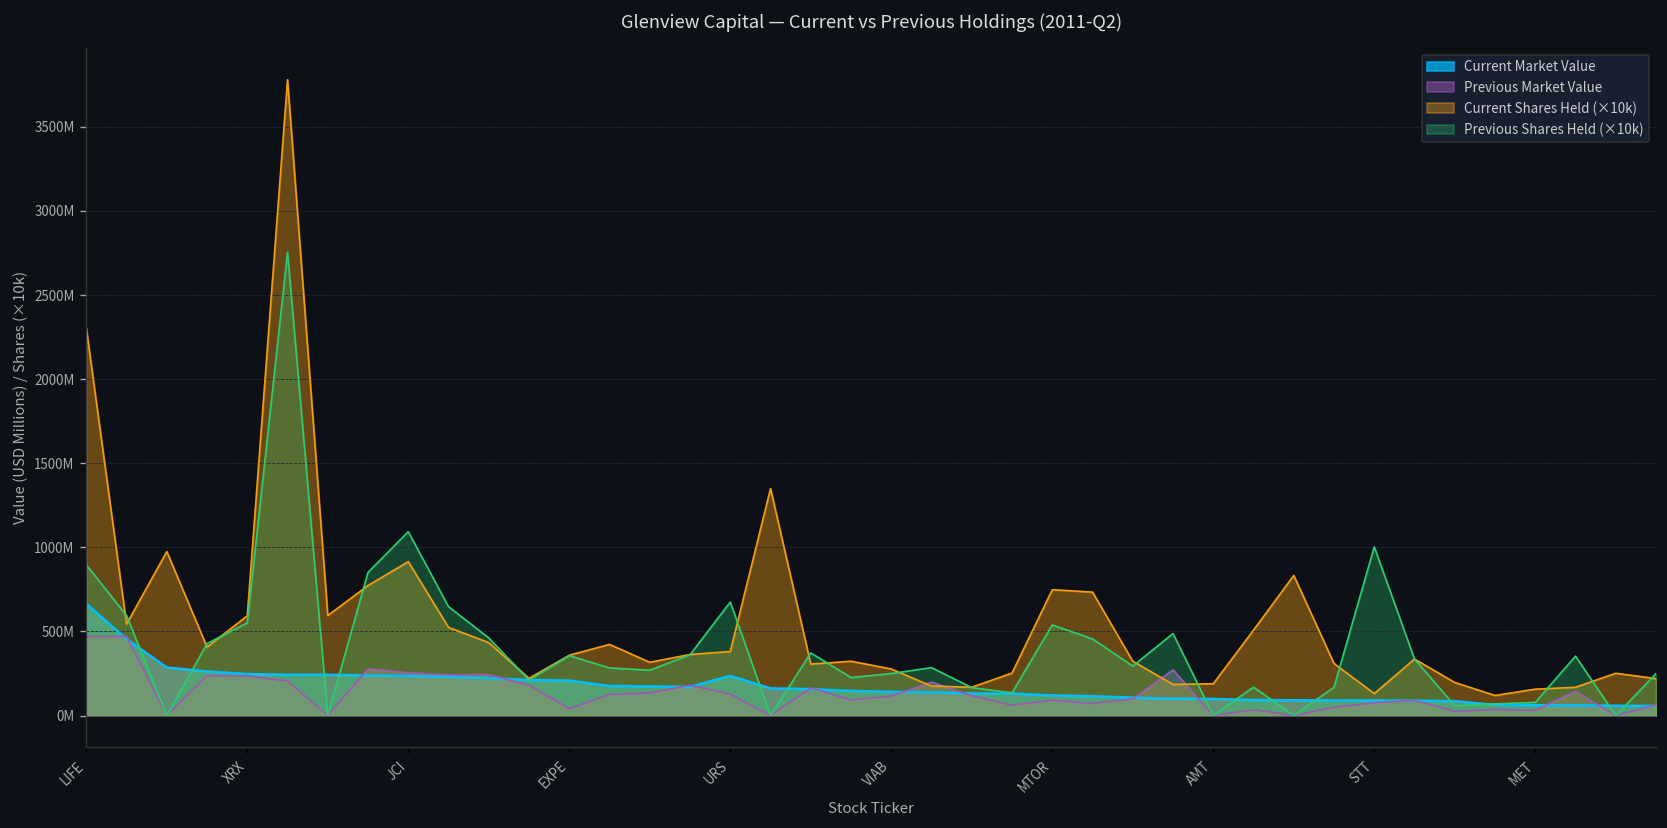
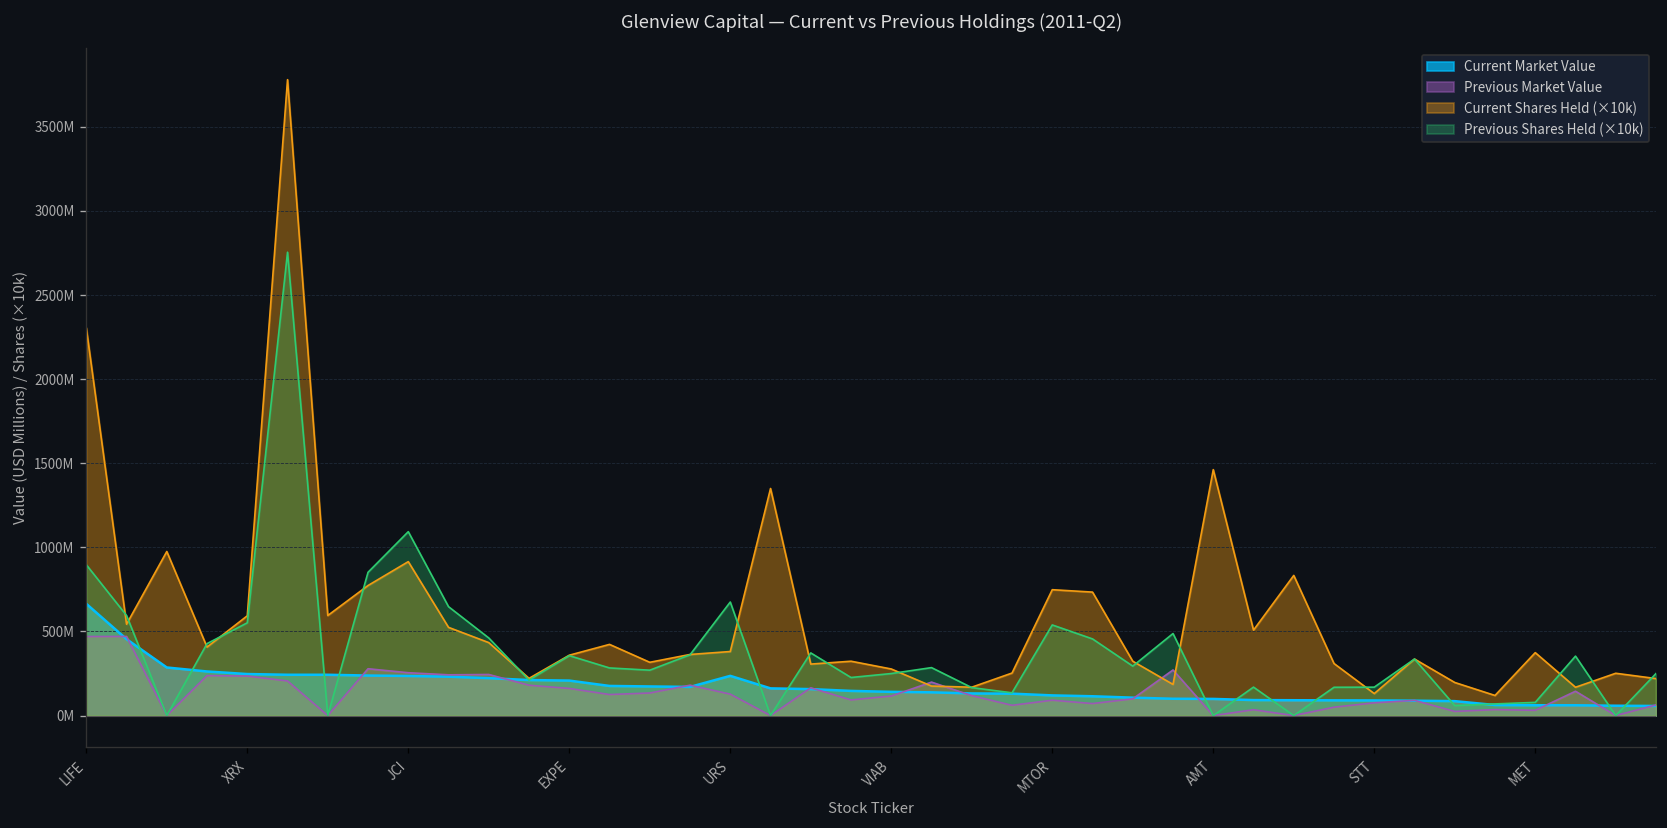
  {
    "Current Market Value": {
      "LIFE": 660000000,
      "JCI": 240000000,
      "EXPE": 210000000,
      "URS": 240000000,
      "VIAB": 140000000,
      "MTOR": 120000000,
      "AMT": 100000000
    },
    "Previous Market Value": {
      "LIFE": 470000000,
      "JCI": 250000000,
-     "EXPE": 40000000,
+     "EXPE": 160000000,
      "URS": 130000000,
      "VIAB": 120000000,
      "MTOR": 90000000,
      "MET": 30000000
    },
    "Current Shares Held (×10k)": {
      "LIFE": 2300000000,
      "XRX": 590000000,
      "JCI": 920000000,
      "URS": 380000000,
      "VIAB": 280000000,
      "MTOR": 750000000,
-     "AMT": 190000000,
+     "AMT": 1460000000,
      "STT": 130000000,
-     "MET": 160000000
+     "MET": 370000000
    },
    "Previous Shares Held (×10k)": {
      "LIFE": 900000000,
      "XRX": 550000000,
      "JCI": 1090000000,
      "URS": 680000000,
      "VIAB": 250000000,
      "MTOR": 540000000,
-     "STT": 1000000000
+     "STT": 170000000
    }
  }
